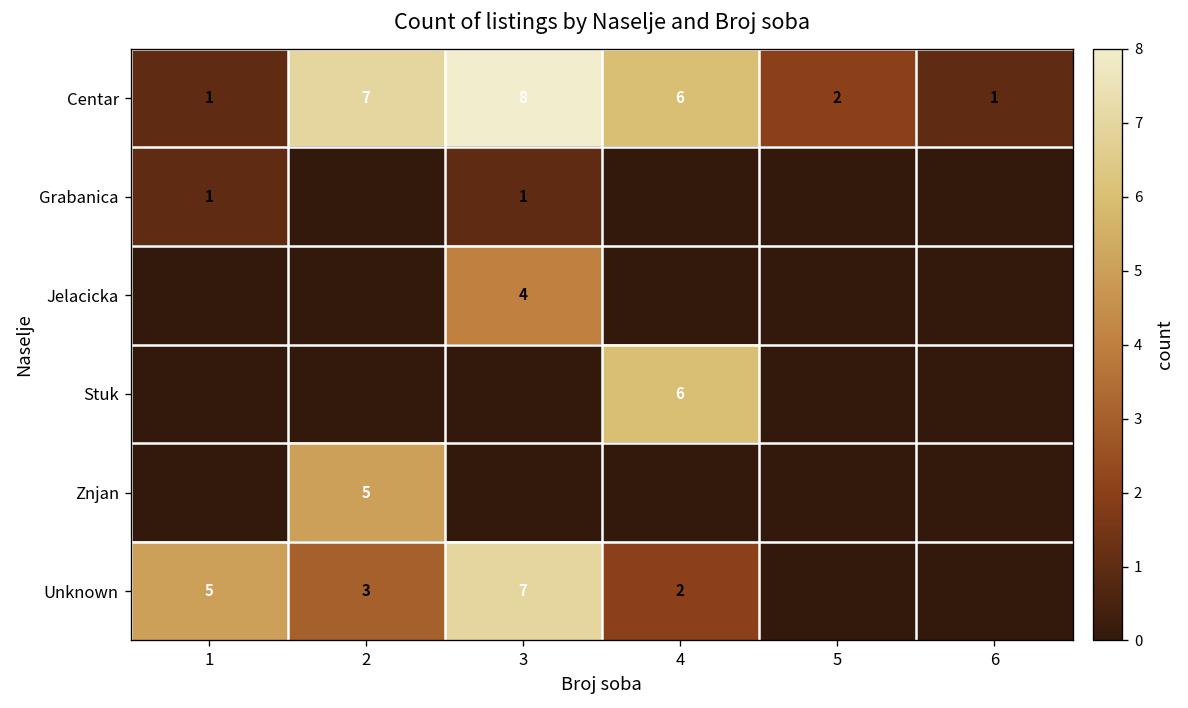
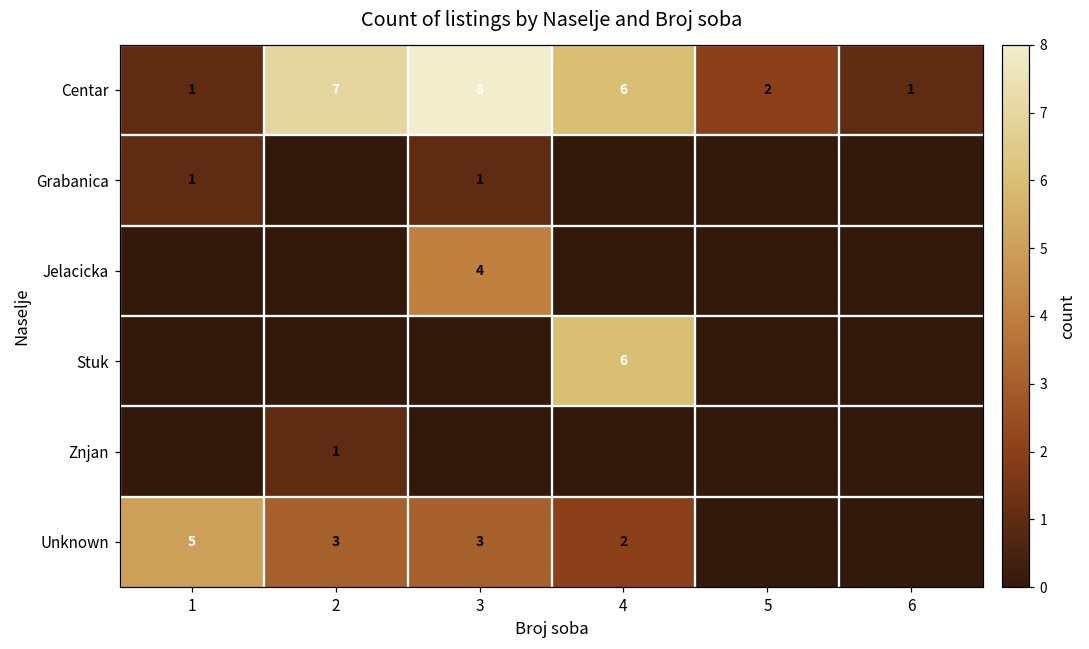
  {
    "Centar": {
      "1": 1,
      "2": 7,
      "3": 8,
      "4": 6,
      "5": 2,
      "6": 1
    },
    "Grabanica": {
      "1": 1,
      "3": 1
    },
    "Jelacicka": {
      "3": 4
    },
    "Stuk": {
      "4": 6
    },
    "Znjan": {
-     "2": 5
+     "2": 1
    },
    "Unknown": {
      "1": 5,
      "2": 3,
-     "3": 7,
+     "3": 3,
      "4": 2
    }
  }
